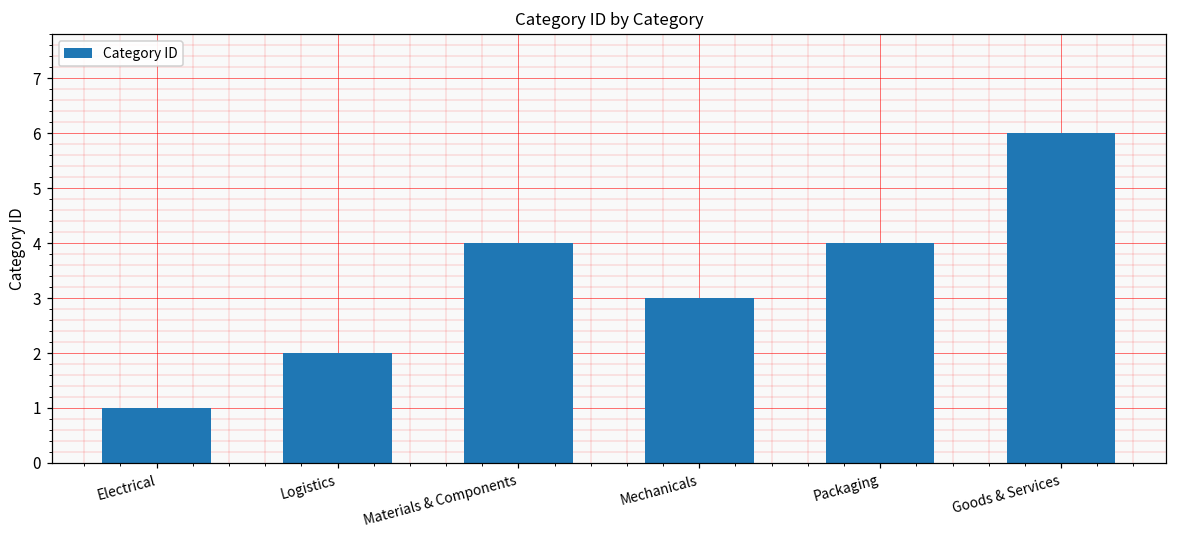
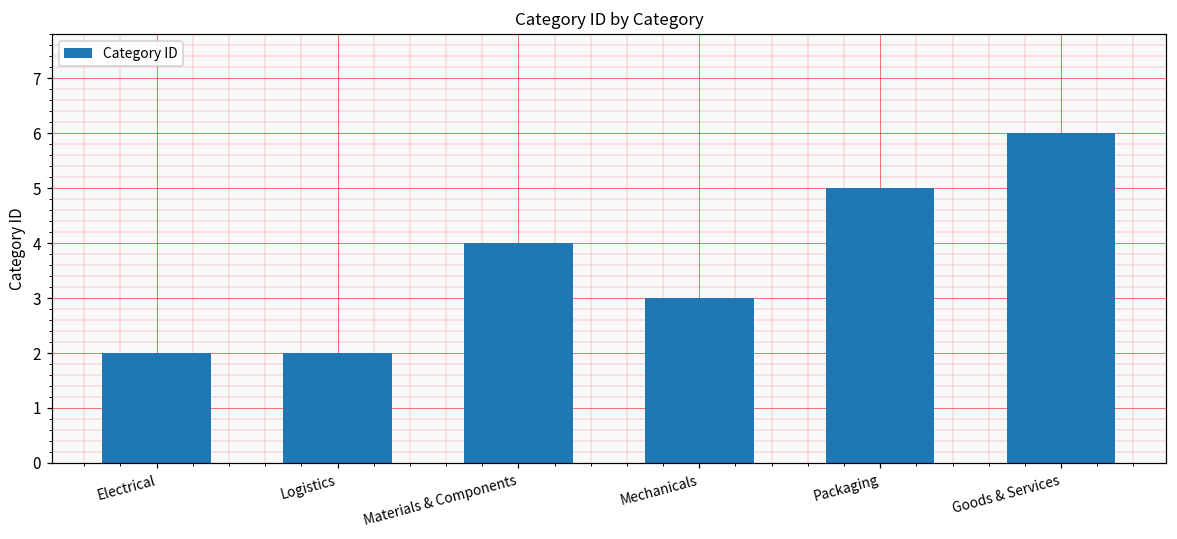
  {
-   "Electrical": 1,
+   "Electrical": 2,
    "Logistics": 2,
    "Materials & Components": 4,
    "Mechanicals": 3,
-   "Packaging": 4,
+   "Packaging": 5,
    "Goods & Services": 6
  }
